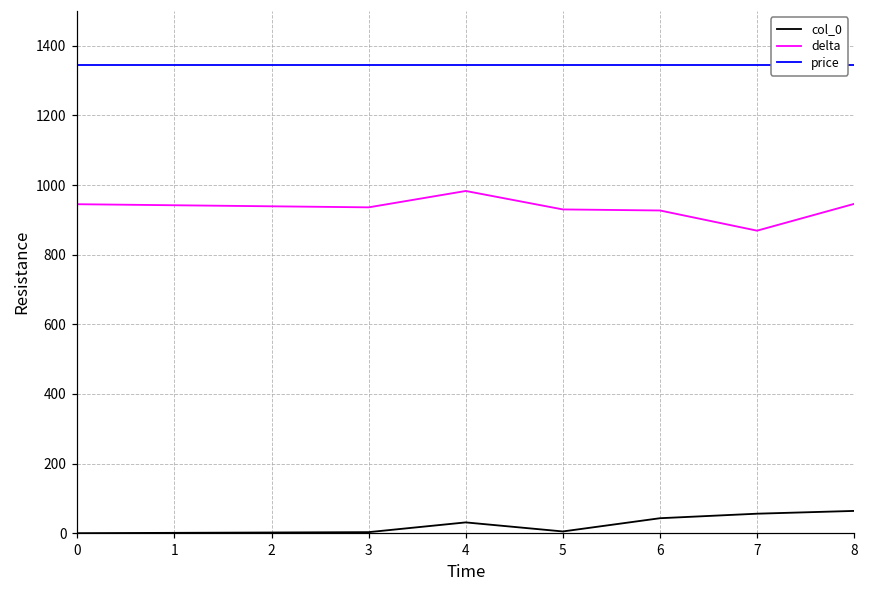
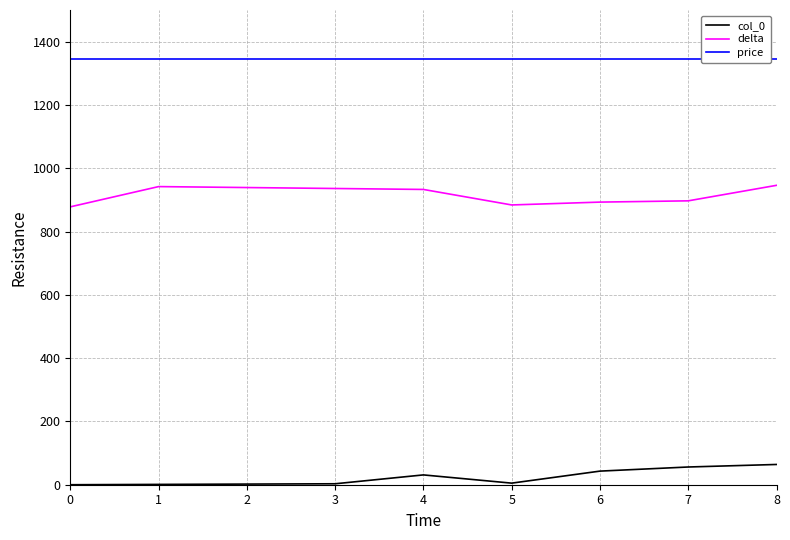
  {
    "col_0": {
      "0": 0,
      "1": 0,
      "2": 0,
      "3": 0,
      "4": 30,
      "5": 10,
      "6": 40,
      "7": 60,
      "8": 60
    },
    "delta": {
-     "0": 950,
+     "0": 880,
      "1": 940,
      "2": 940,
      "3": 940,
-     "4": 980,
-     "5": 930,
-     "6": 930,
-     "7": 870,
+     "4": 930,
+     "5": 880,
+     "6": 890,
+     "7": 900,
      "8": 950
    },
    "price": {
      "0": 1350,
      "1": 1350,
      "2": 1350,
      "3": 1350,
      "4": 1350,
      "5": 1350,
      "6": 1350,
      "7": 1350,
      "8": 1350
    }
  }
